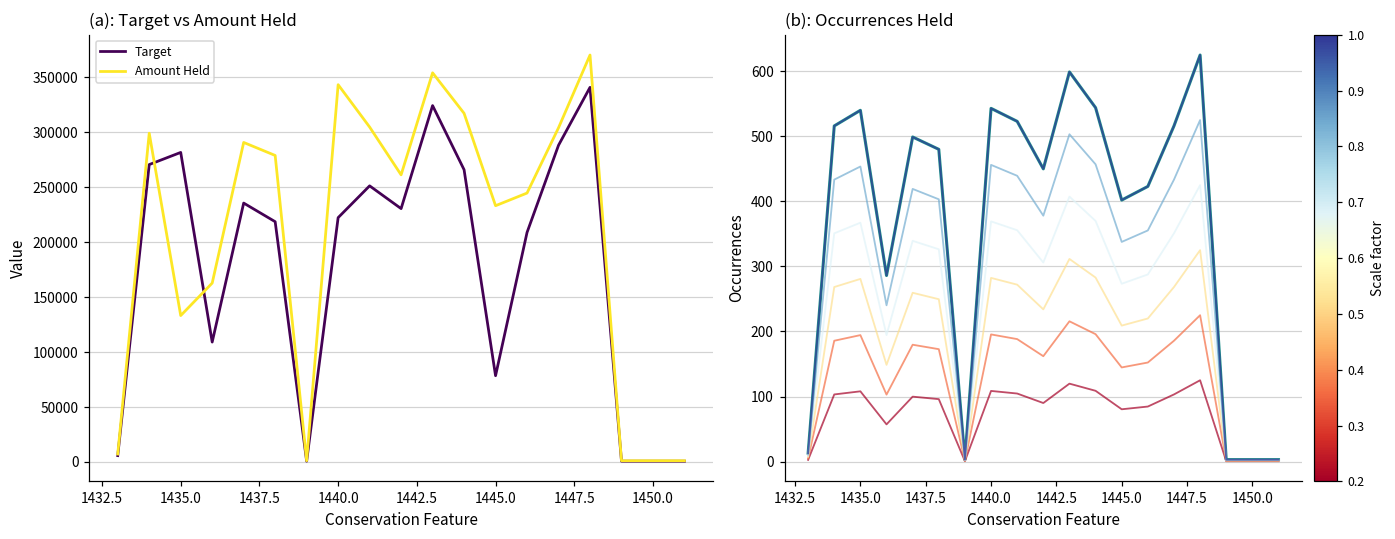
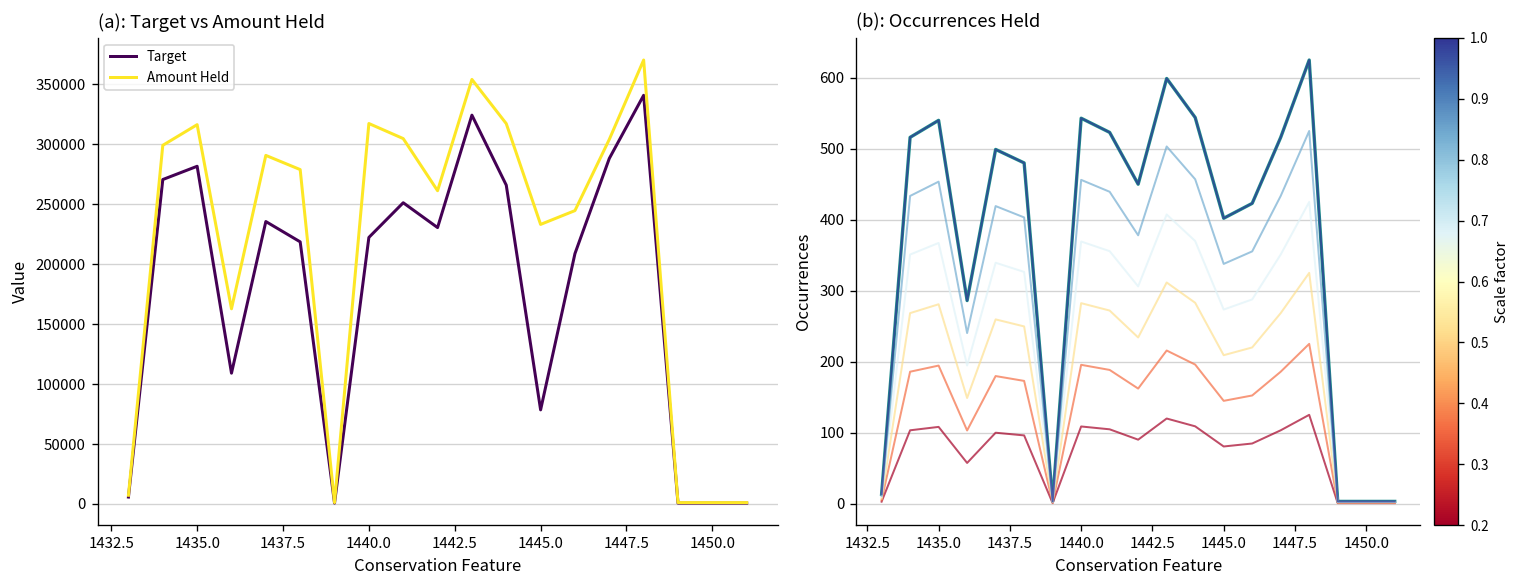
  {
    "(a): Target vs Amount Held": {
      "Target": {
        "1435.0": 280000,
        "1440.0": 220000,
        "1445.0": 80000
      },
      "Amount Held": {
-       "1435.0": 130000,
-       "1440.0": 340000,
+       "1435.0": 320000,
+       "1440.0": 320000,
        "1445.0": 230000
      }
    }
  }
